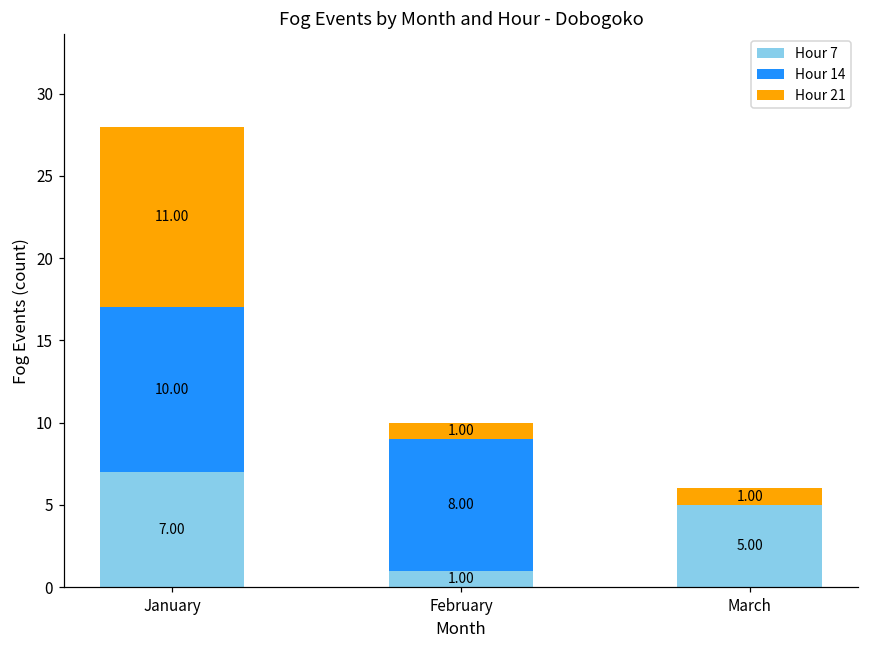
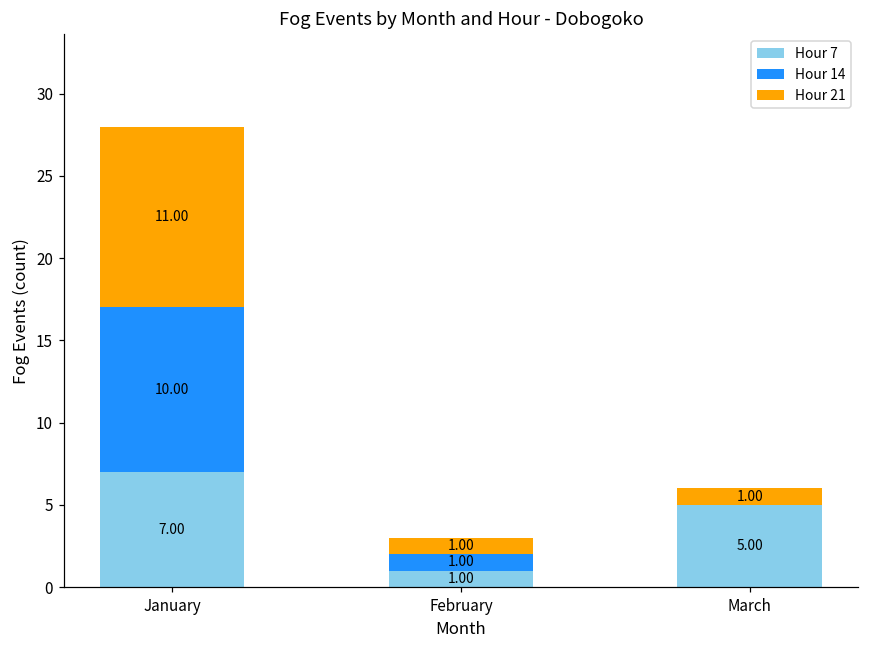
  {
    "Hour 7": {
      "January": 7.00,
      "February": 1.00,
      "March": 5.00
    },
    "Hour 14": {
      "January": 10.00,
-     "February": 8.00
+     "February": 1.00
    },
    "Hour 21": {
      "January": 11.00,
      "February": 1.00,
      "March": 1.00
    }
  }
